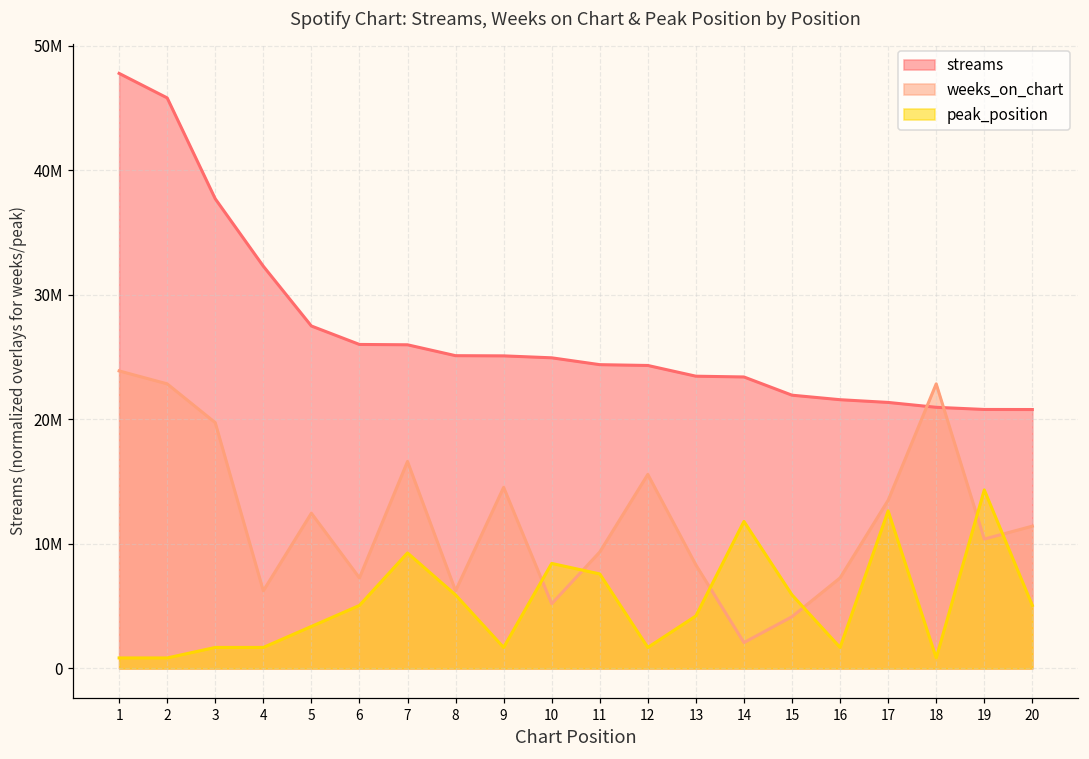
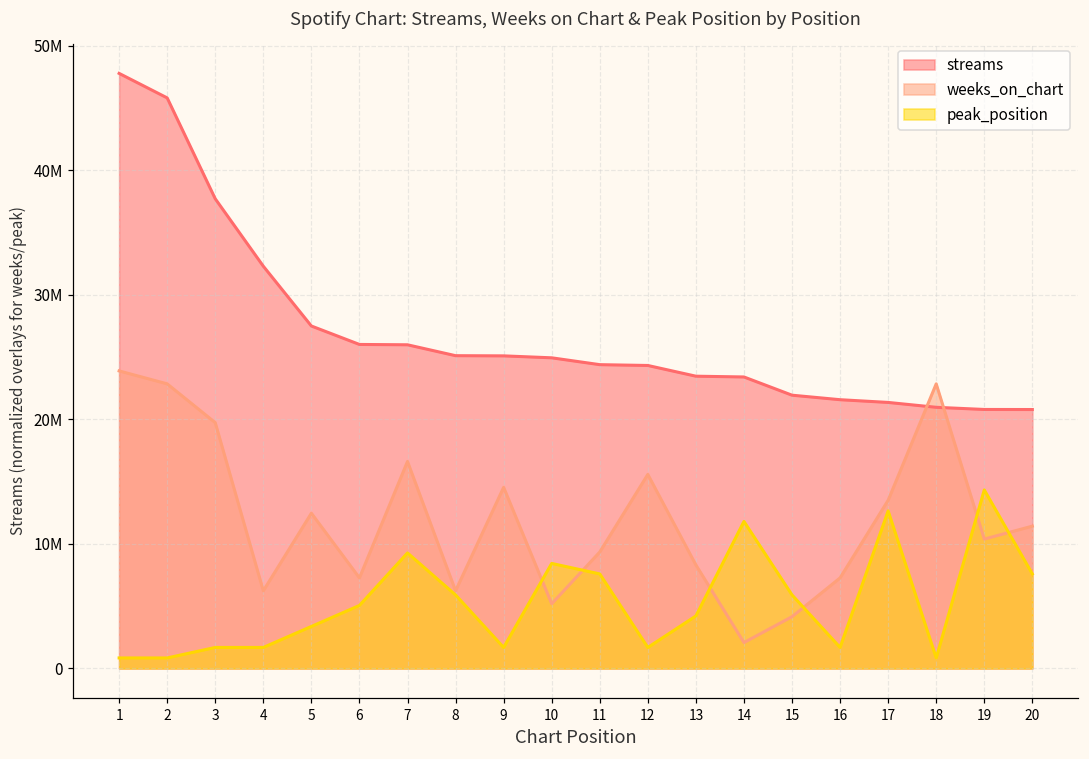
  {
    "peak_position": {
      "1": 800000,
      "2": 800000,
      "3": 1700000,
      "4": 1700000,
      "5": 3400000,
      "6": 5100000,
      "7": 9300000,
      "8": 5900000,
      "9": 1700000,
      "10": 8400000,
      "11": 7600000,
      "12": 1700000,
      "13": 4200000,
      "14": 11800000,
      "15": 5900000,
      "16": 1700000,
      "17": 12700000,
      "18": 800000,
      "19": 14300000,
-     "20": 5100000
+     "20": 7600000
    }
  }
